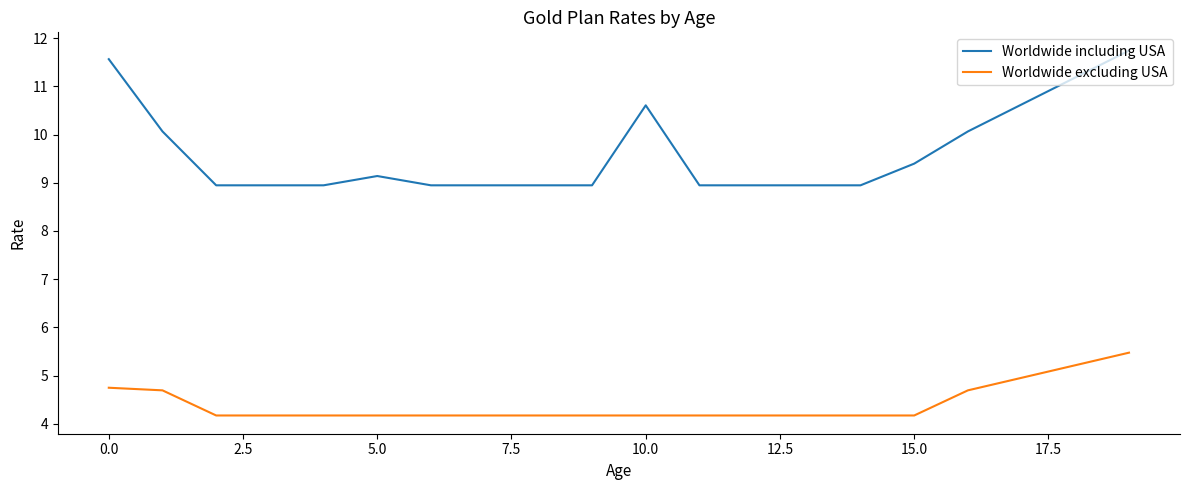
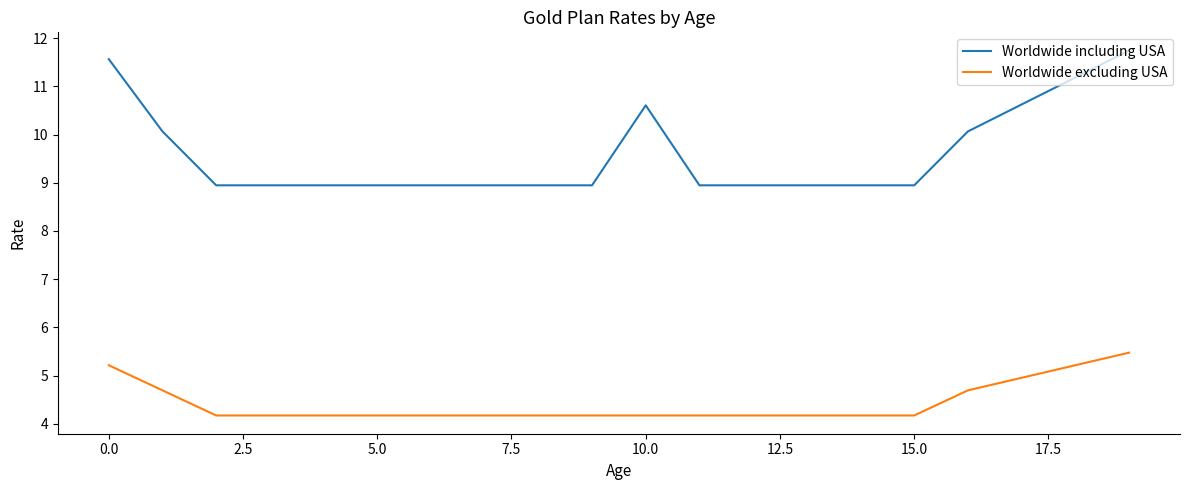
  {
    "Worldwide including USA": {
      "0.0": 11.6,
-     "5.0": 9.1,
+     "5.0": 8.9,
      "10.0": 10.6,
-     "15.0": 9.4
+     "15.0": 8.9
    },
    "Worldwide excluding USA": {
-     "0.0": 4.7,
+     "0.0": 5.2,
      "5.0": 4.2,
      "10.0": 4.2,
      "15.0": 4.2
    }
  }
